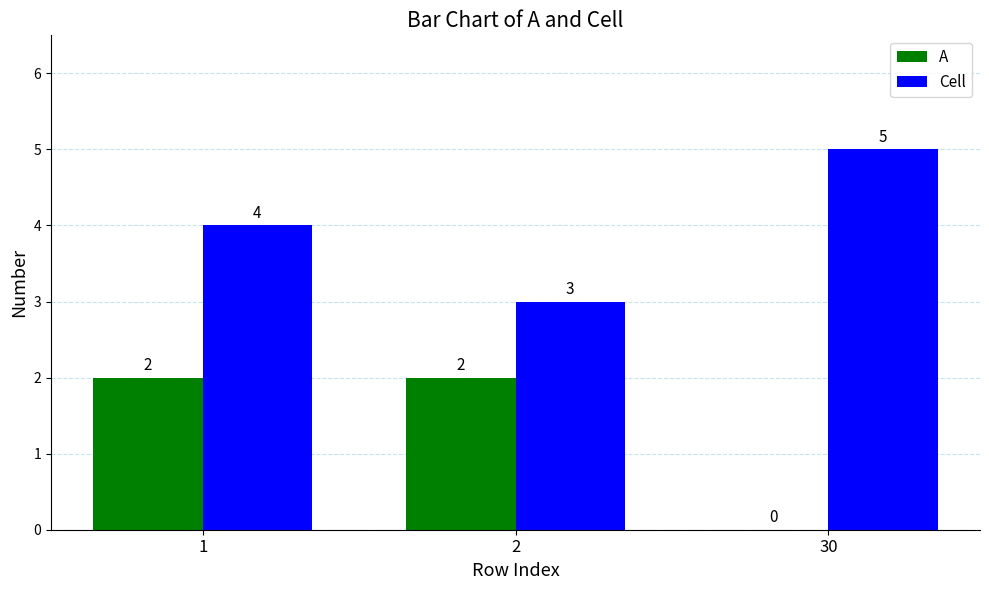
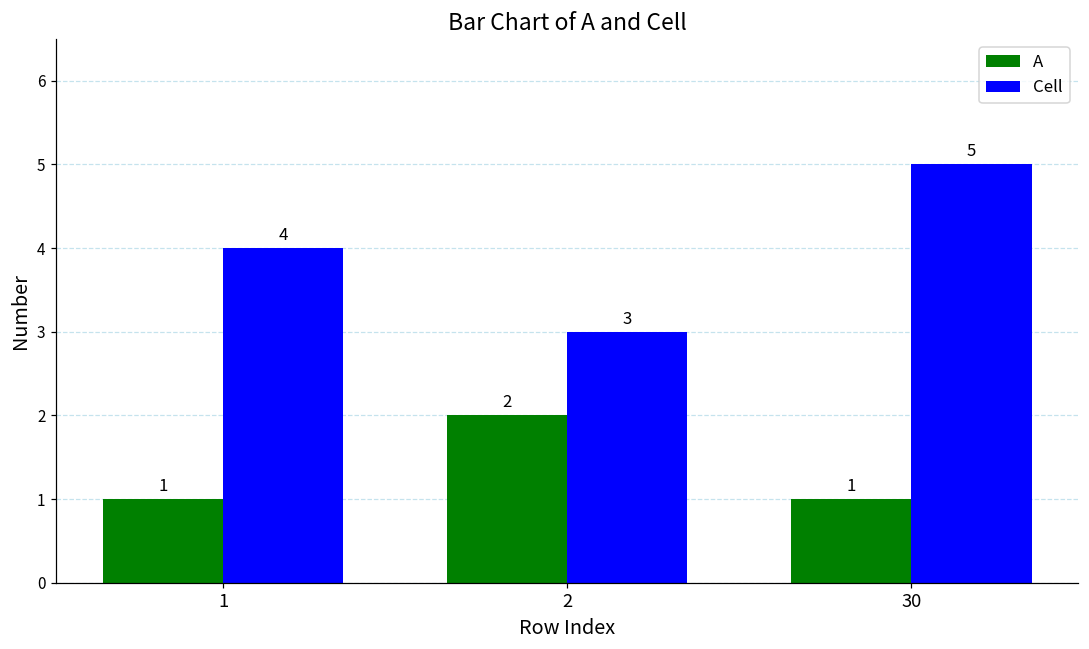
  {
    "A": {
-     "1": 2,
+     "1": 1,
      "2": 2,
-     "30": 0
+     "30": 1
    },
    "Cell": {
      "1": 4,
      "2": 3,
      "30": 5
    }
  }
